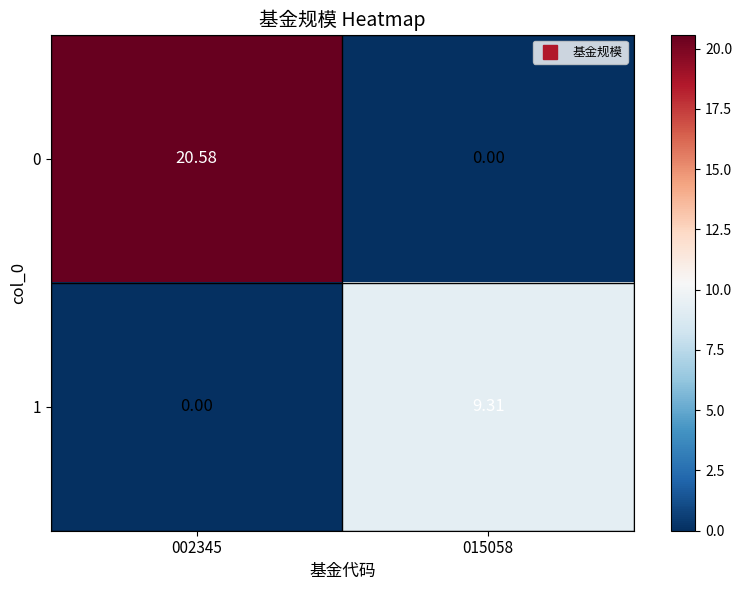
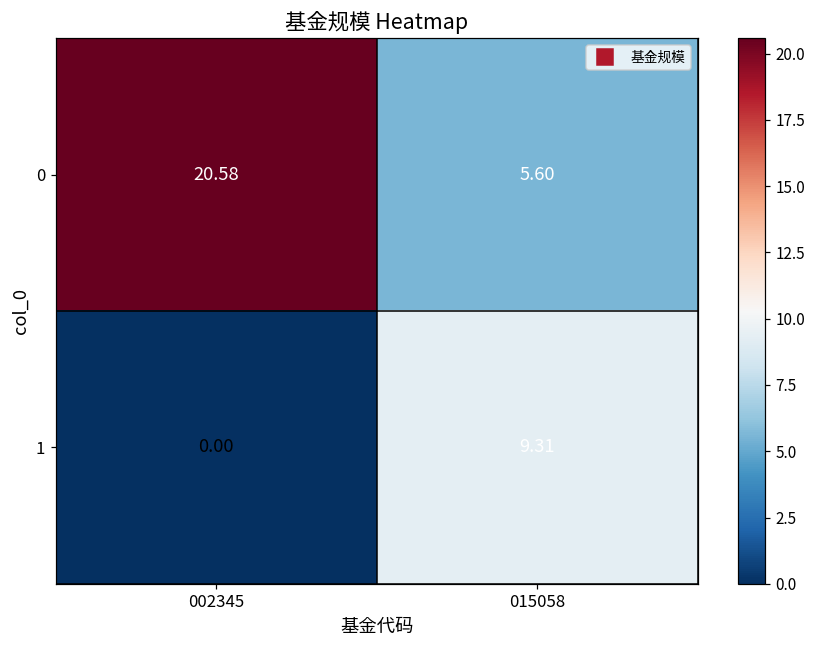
  {
    "0": {
      "002345": 20.58,
-     "015058": 0.00
+     "015058": 5.60
    },
    "1": {
      "002345": 0.00
    }
  }
